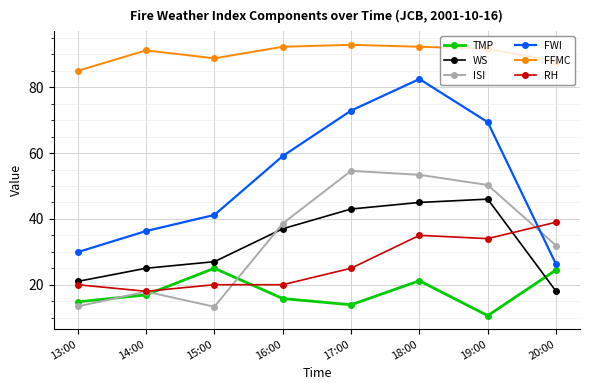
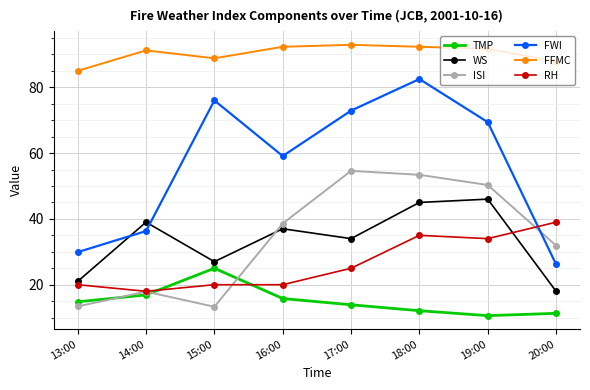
  {
    "TMP": {
      "13:00": 15,
      "14:00": 17,
      "15:00": 25,
      "16:00": 16,
      "17:00": 14,
-     "18:00": 21,
+     "18:00": 12,
      "19:00": 11,
-     "20:00": 25
+     "20:00": 11
    },
    "WS": {
      "13:00": 21,
-     "14:00": 25,
+     "14:00": 39,
      "15:00": 27,
      "16:00": 37,
-     "17:00": 43,
+     "17:00": 34,
      "18:00": 45,
      "19:00": 46,
      "20:00": 18
    },
    "ISI": {
      "13:00": 13,
      "15:00": 13,
      "16:00": 39,
      "17:00": 55,
      "18:00": 53,
      "19:00": 50,
      "20:00": 32
    },
    "FWI": {
      "13:00": 30,
      "14:00": 36,
-     "15:00": 41,
+     "15:00": 76,
      "16:00": 59,
      "17:00": 73,
      "18:00": 83,
      "19:00": 69,
      "20:00": 26
    },
    "FFMC": {
      "13:00": 85,
      "14:00": 91,
      "15:00": 89,
      "16:00": 92,
      "17:00": 93,
      "18:00": 92
    },
    "RH": {
      "13:00": 20,
      "15:00": 20,
      "16:00": 20,
      "17:00": 25,
      "18:00": 35,
      "19:00": 34,
      "20:00": 39
    }
  }
